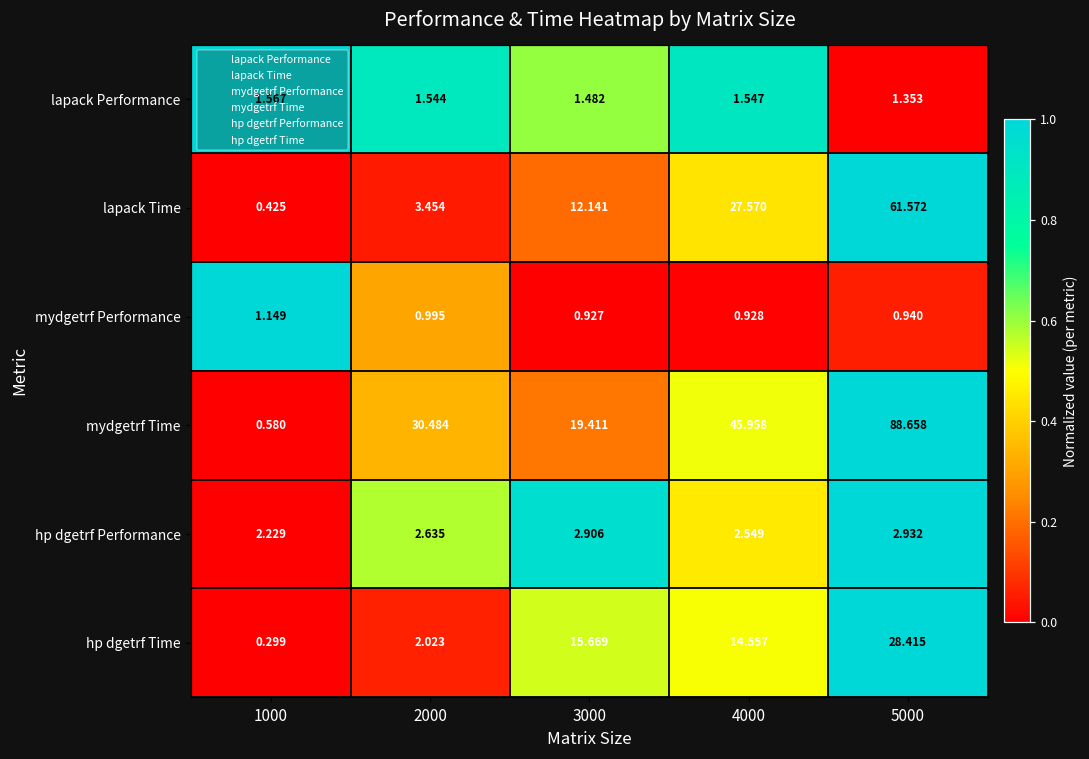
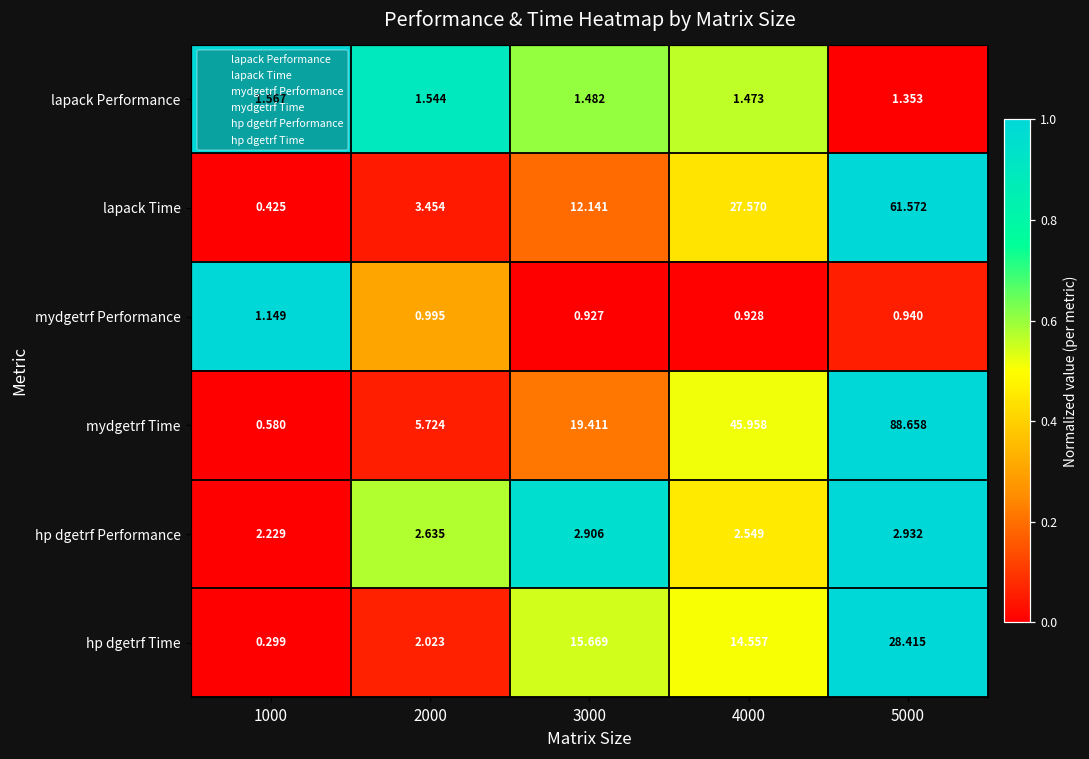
  {
    "lapack Performance": {
      "2000": 1.544,
      "3000": 1.482,
-     "4000": 1.547,
+     "4000": 1.473,
      "5000": 1.353
    },
    "lapack Time": {
      "1000": 0.425,
      "2000": 3.454,
      "3000": 12.141,
      "4000": 27.570,
      "5000": 61.572
    },
    "mydgetrf Performance": {
      "1000": 1.149,
      "2000": 0.995,
      "3000": 0.927,
      "4000": 0.928,
      "5000": 0.940
    },
    "mydgetrf Time": {
      "1000": 0.580,
-     "2000": 30.484,
+     "2000": 5.724,
      "3000": 19.411,
      "4000": 45.958,
      "5000": 88.658
    },
    "hp dgetrf Performance": {
      "1000": 2.229,
      "2000": 2.635,
      "3000": 2.906,
      "4000": 2.549,
      "5000": 2.932
    },
    "hp dgetrf Time": {
      "1000": 0.299,
      "2000": 2.023,
      "3000": 15.669,
      "4000": 14.557,
      "5000": 28.415
    }
  }
